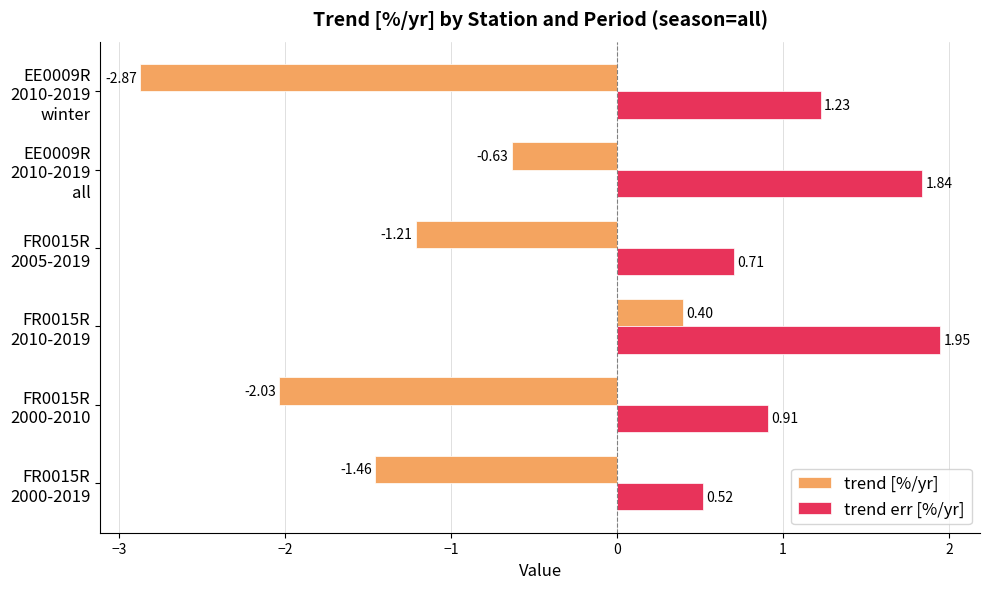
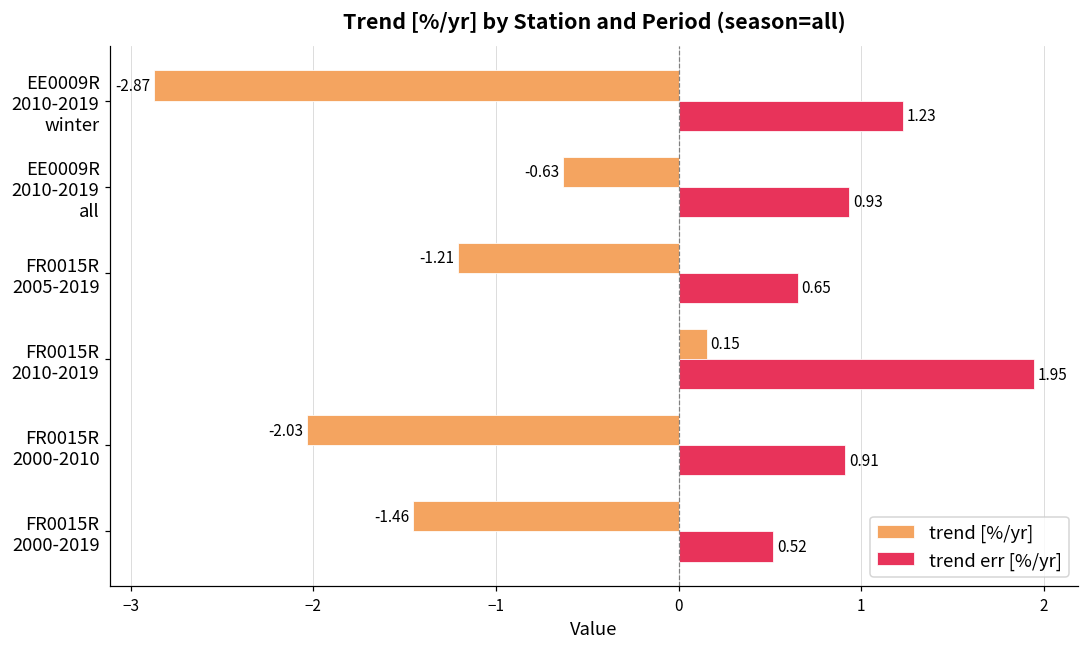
  {
    "trend [%/yr]": {
      "EE0009R 2010-2019 winter": -2.87,
      "EE0009R 2010-2019 all": -0.63,
      "FR0015R 2005-2019": -1.21,
-     "FR0015R 2010-2019": 0.40,
+     "FR0015R 2010-2019": 0.15,
      "FR0015R 2000-2010": -2.03,
      "FR0015R 2000-2019": -1.46
    },
    "trend err [%/yr]": {
      "EE0009R 2010-2019 winter": 1.23,
-     "EE0009R 2010-2019 all": 1.84,
-     "FR0015R 2005-2019": 0.71,
+     "EE0009R 2010-2019 all": 0.93,
+     "FR0015R 2005-2019": 0.65,
      "FR0015R 2010-2019": 1.95,
      "FR0015R 2000-2010": 0.91,
      "FR0015R 2000-2019": 0.52
    }
  }
